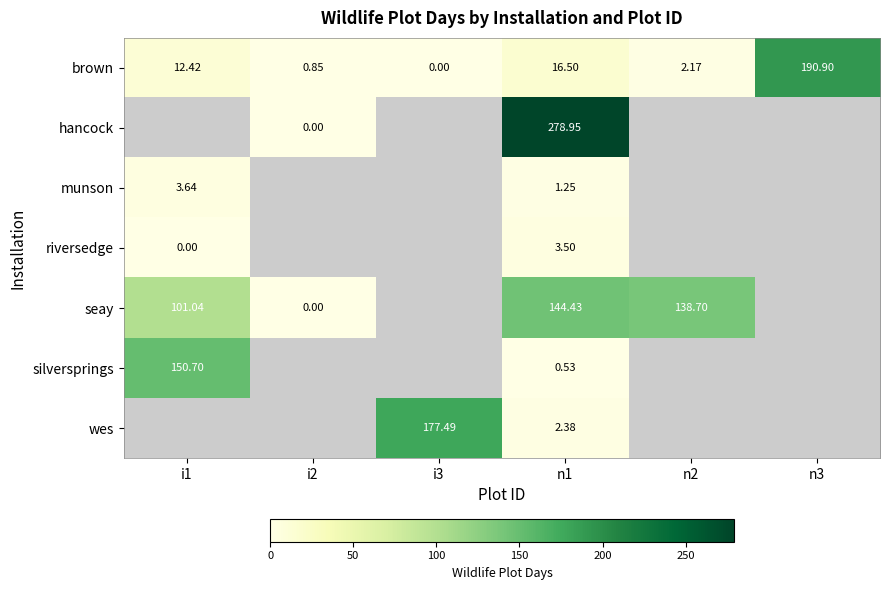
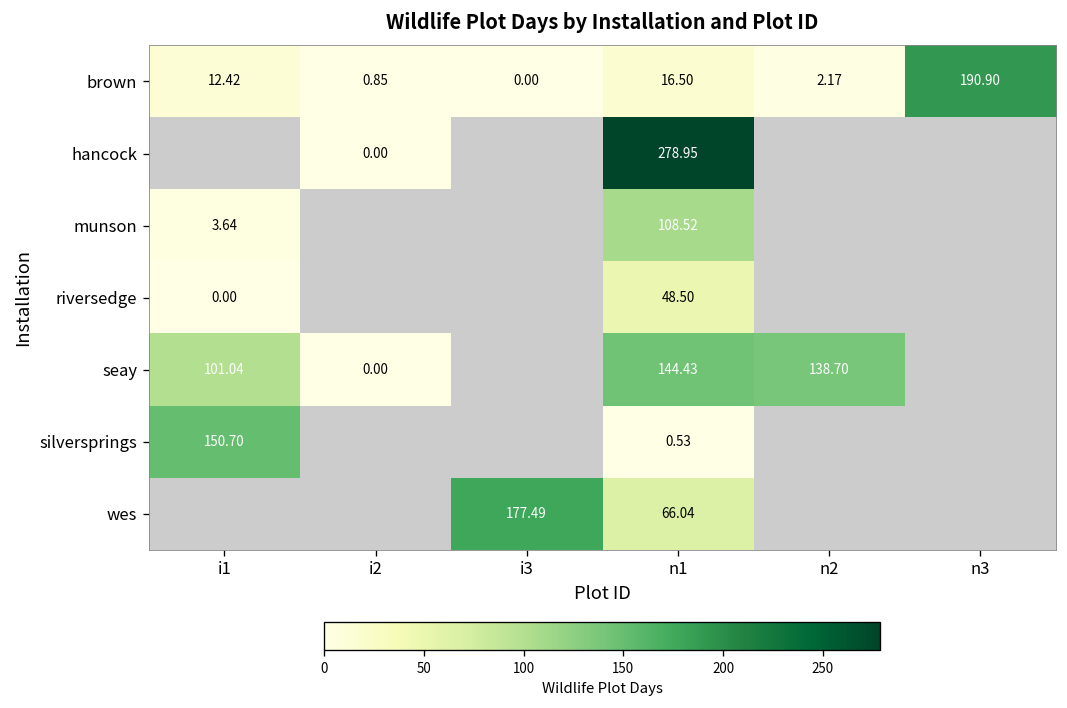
  {
    "brown": {
      "i1": 12.42,
      "i2": 0.85,
      "i3": 0.00,
      "n1": 16.50,
      "n2": 2.17,
      "n3": 190.90
    },
    "hancock": {
      "i2": 0.00,
      "n1": 278.95
    },
    "munson": {
      "i1": 3.64,
-     "n1": 1.25
+     "n1": 108.52
    },
    "riversedge": {
      "i1": 0.00,
-     "n1": 3.50
+     "n1": 48.50
    },
    "seay": {
      "i1": 101.04,
      "i2": 0.00,
      "n1": 144.43,
      "n2": 138.70
    },
    "silversprings": {
      "i1": 150.70,
      "n1": 0.53
    },
    "wes": {
      "i3": 177.49,
-     "n1": 2.38
+     "n1": 66.04
    }
  }
